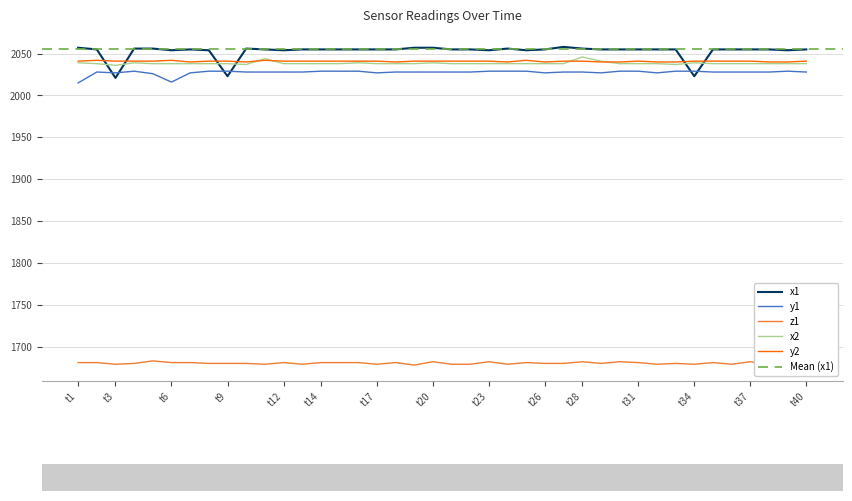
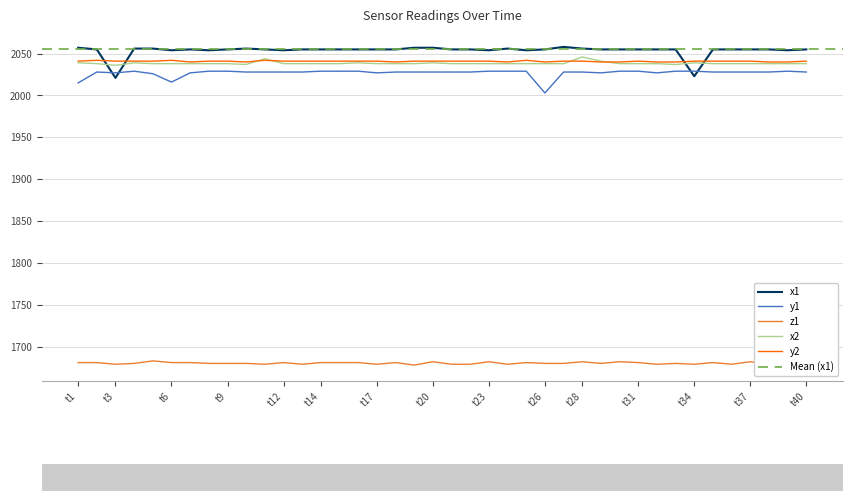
  {
    "x1": {
      "t1": 2060,
      "t3": 2020,
      "t6": 2050,
-     "t9": 2020,
+     "t9": 2060,
      "t12": 2050,
      "t14": 2060,
      "t17": 2060,
      "t20": 2060,
      "t23": 2050,
      "t26": 2060,
      "t28": 2060,
      "t31": 2060,
      "t34": 2020,
      "t37": 2060,
      "t40": 2060
    },
    "y1": {
      "t1": 2020,
      "t3": 2030,
      "t6": 2020,
      "t9": 2030,
      "t12": 2030,
      "t14": 2030,
      "t17": 2030,
      "t20": 2030,
      "t23": 2030,
-     "t26": 2030,
+     "t26": 2000,
      "t28": 2030,
      "t31": 2030,
      "t34": 2030,
      "t37": 2030,
      "t40": 2030
    },
    "x2": {
      "t3": 2040,
      "t6": 2040,
      "t28": 2050
    }
  }
